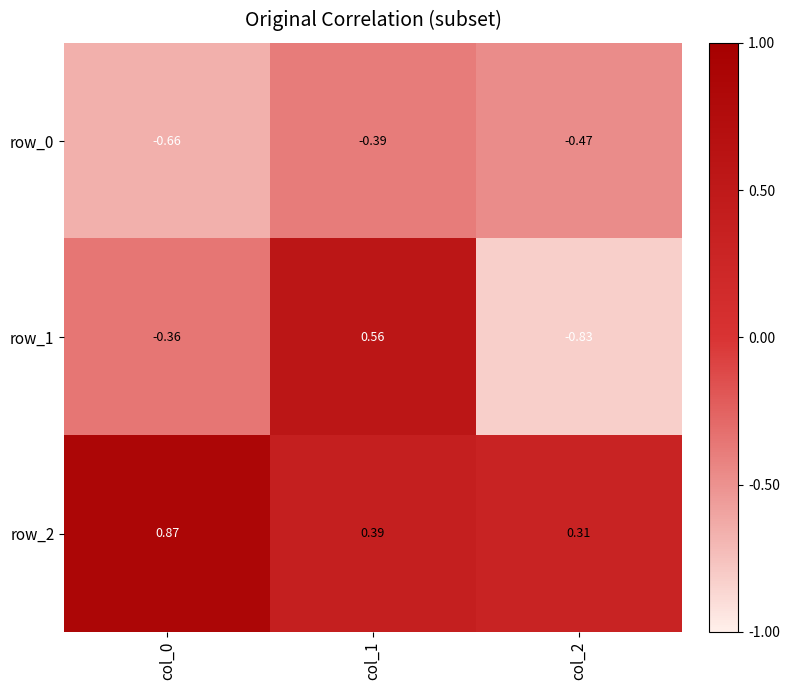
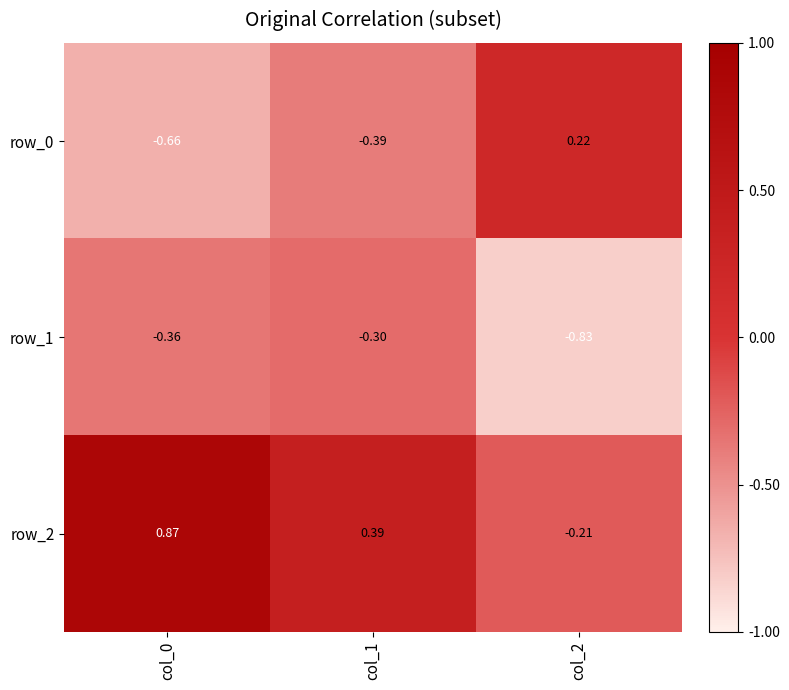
  {
    "row_0": {
      "col_0": -0.66,
      "col_1": -0.39,
-     "col_2": -0.47
+     "col_2": 0.22
    },
    "row_1": {
      "col_0": -0.36,
-     "col_1": 0.56,
+     "col_1": -0.30,
      "col_2": -0.83
    },
    "row_2": {
      "col_0": 0.87,
      "col_1": 0.39,
-     "col_2": 0.31
+     "col_2": -0.21
    }
  }
